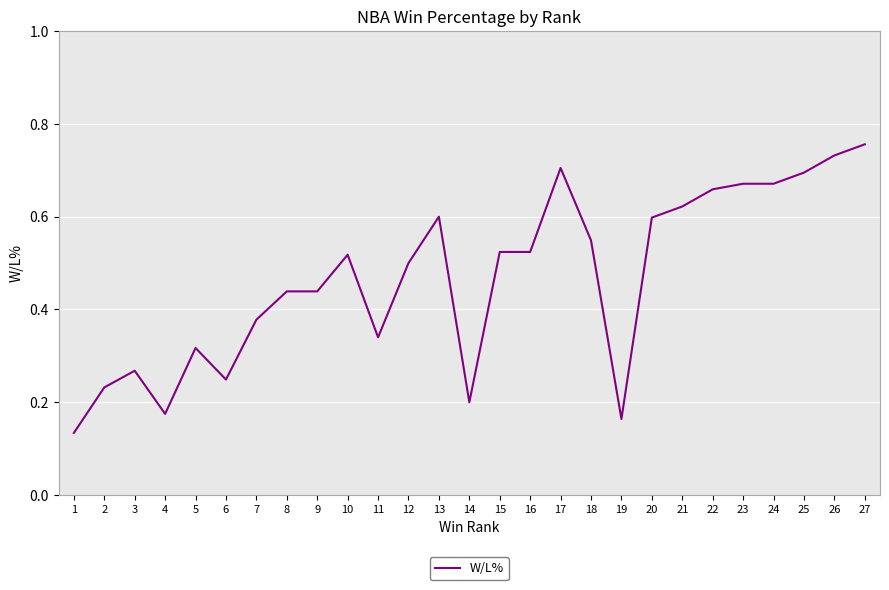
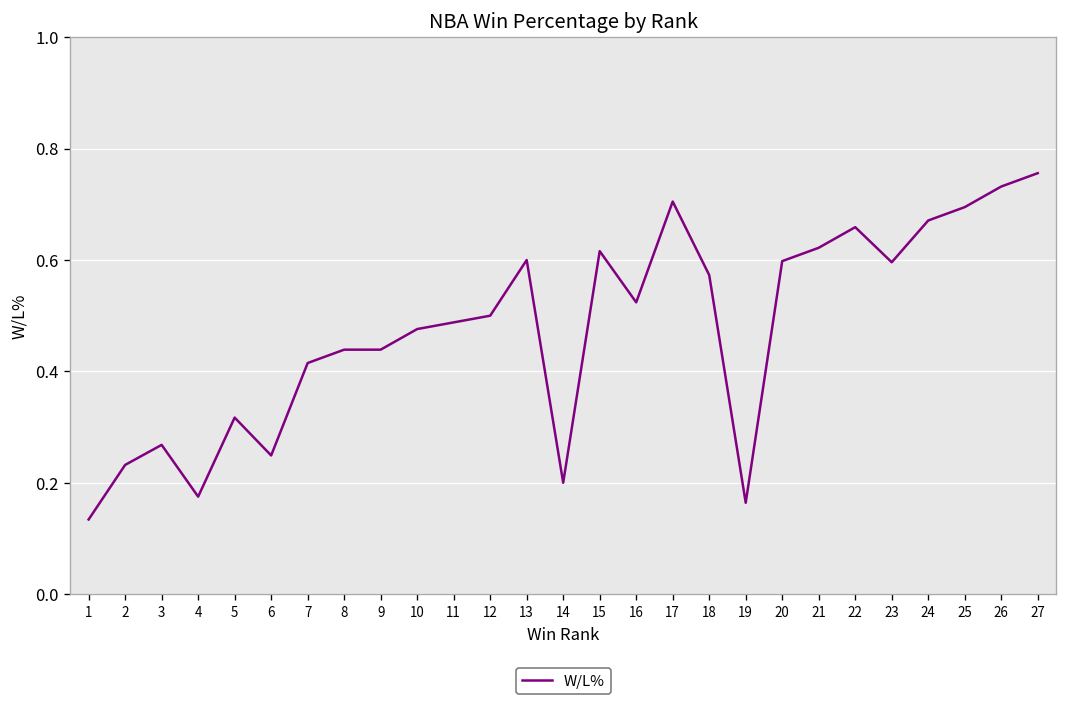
  {
    "1": 0.13,
    "2": 0.23,
    "3": 0.27,
    "4": 0.18,
    "5": 0.32,
    "6": 0.25,
-   "7": 0.38,
+   "7": 0.42,
    "8": 0.44,
    "9": 0.44,
-   "10": 0.52,
-   "11": 0.34,
+   "10": 0.48,
+   "11": 0.49,
    "12": 0.50,
    "13": 0.60,
    "14": 0.20,
-   "15": 0.52,
+   "15": 0.62,
    "16": 0.52,
    "17": 0.71,
-   "18": 0.55,
+   "18": 0.57,
    "19": 0.16,
    "20": 0.60,
    "21": 0.62,
    "22": 0.66,
-   "23": 0.67,
+   "23": 0.60,
    "24": 0.67,
    "25": 0.70,
    "26": 0.73,
    "27": 0.76
  }
